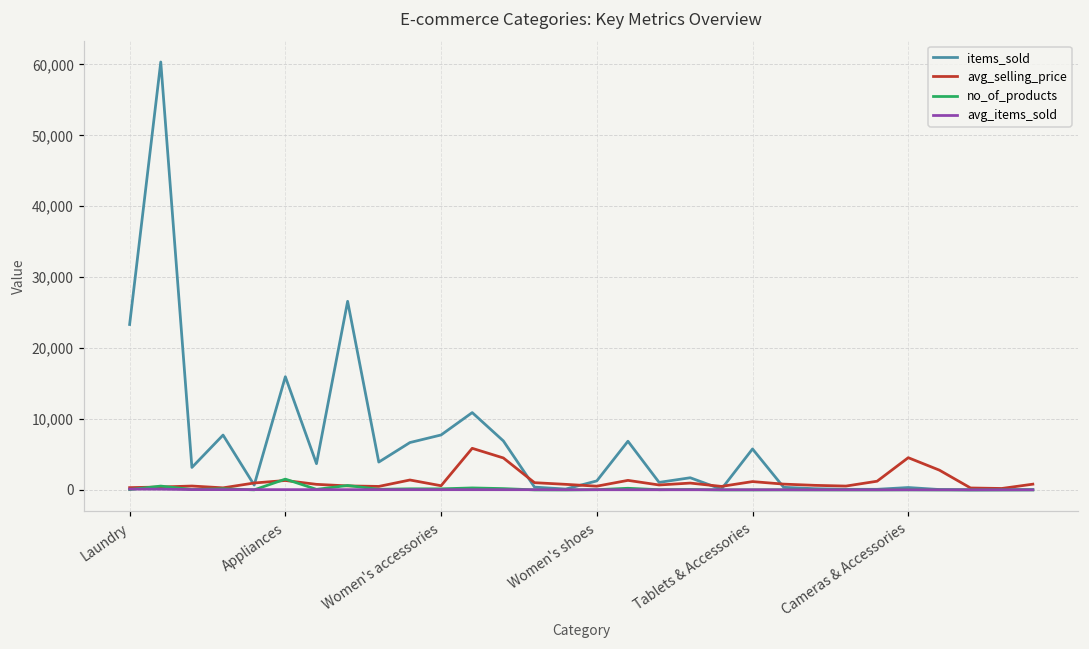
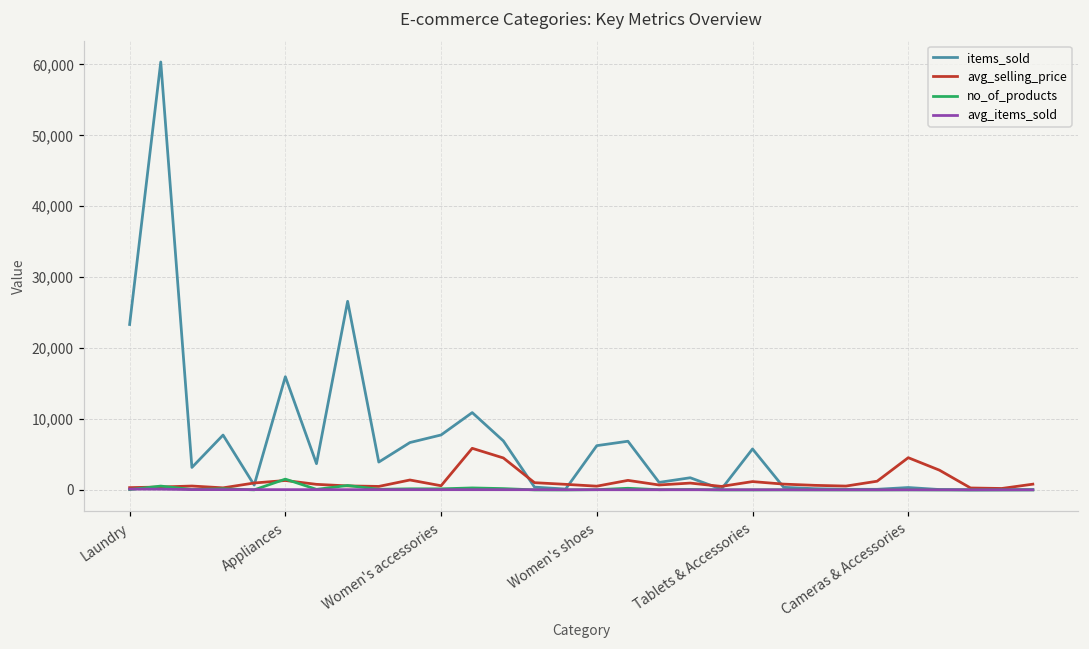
  {
    "items_sold": {
      "Laundry": "23,000",
      "Appliances": "16,000",
      "Women's accessories": "8,000",
-     "Women's shoes": "1,000",
+     "Women's shoes": "6,000",
      "Tablets & Accessories": "6,000"
    },
    "avg_selling_price": {
      "Women's accessories": "1,000",
      "Women's shoes": "1,000",
      "Tablets & Accessories": "1,000",
      "Cameras & Accessories": "5,000"
    },
    "avg_items_sold": {
      "Appliances": "0"
    }
  }
